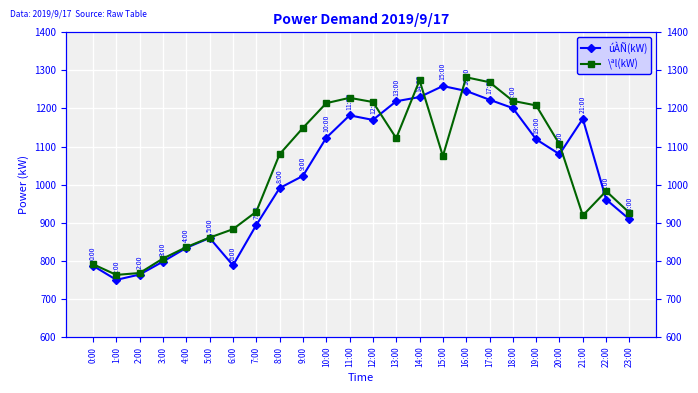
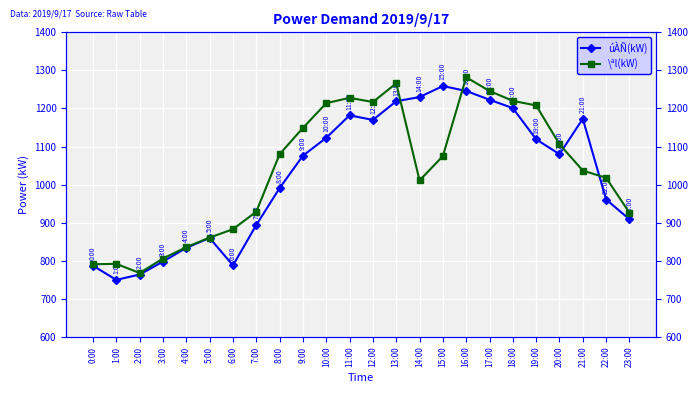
  {
    "úÀÑ(kW)": {
      "1:00": 750,
      "3:00": 800,
      "7:00": 890,
-     "9:00": 1020,
+     "9:00": 1080,
      "11:00": 1180,
      "12:00": 1170,
      "13:00": 1220,
      "16:00": 1250,
      "17:00": 1220,
      "18:00": 1200,
      "20:00": 1080,
      "22:00": 960,
      "23:00": 910
    },
    "\\ªl(kW)": {
-     "1:00": 760,
+     "1:00": 790,
      "6:00": 880,
      "8:00": 1080,
      "9:00": 1150,
      "10:00": 1210,
-     "13:00": 1120,
-     "14:00": 1270,
+     "13:00": 1270,
+     "14:00": 1010,
      "15:00": 1080,
-     "17:00": 1270,
+     "17:00": 1250,
      "19:00": 1210,
-     "21:00": 920,
-     "22:00": 980
+     "21:00": 1040,
+     "22:00": 1020
    }
  }
